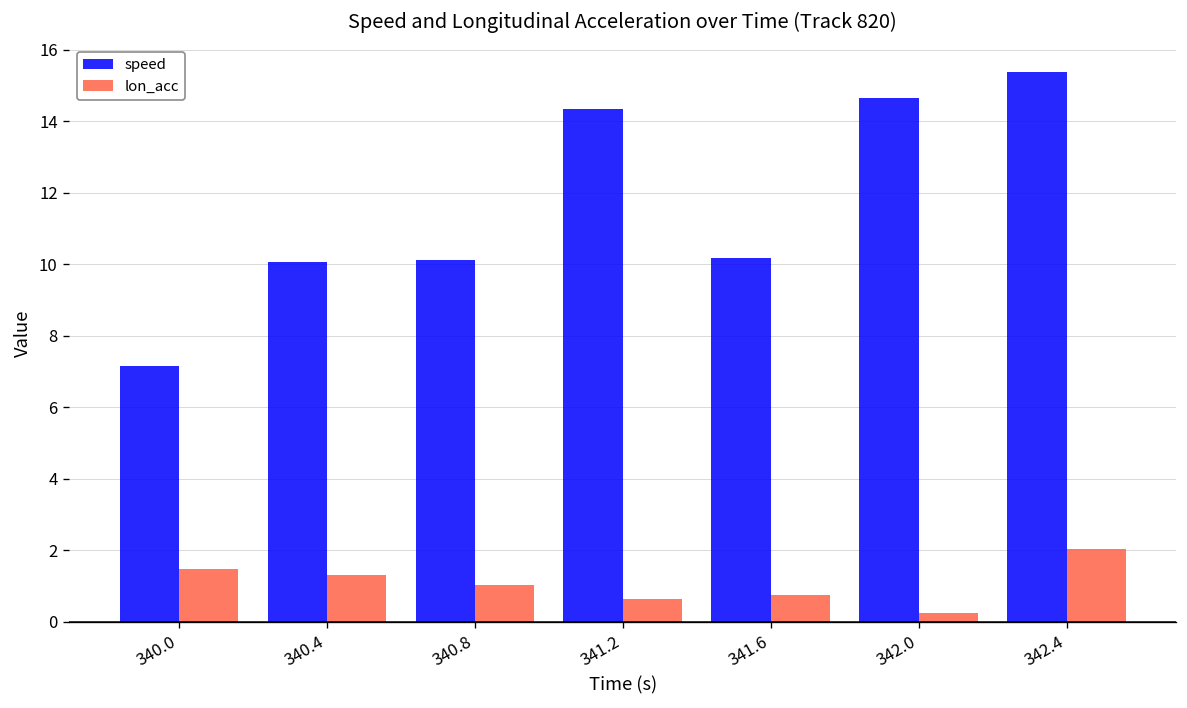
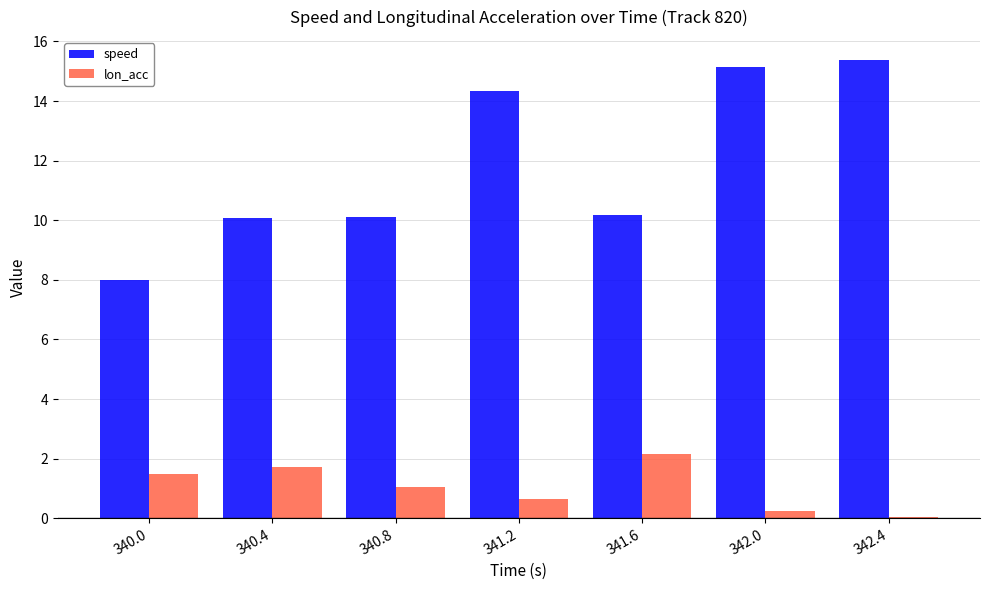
  {
    "speed": {
-     "340.0": 7.2,
+     "340.0": 8.0,
      "340.4": 10.1,
      "340.8": 10.1,
      "341.2": 14.4,
      "341.6": 10.2,
-     "342.0": 14.7,
+     "342.0": 15.1,
      "342.4": 15.4
    },
    "lon_acc": {
      "340.0": 1.5,
-     "340.4": 1.3,
+     "340.4": 1.7,
      "340.8": 1.0,
      "341.2": 0.6,
-     "341.6": 0.8,
+     "341.6": 2.2,
      "342.0": 0.2,
-     "342.4": 2.0
+     "342.4": 0.1
    }
  }
